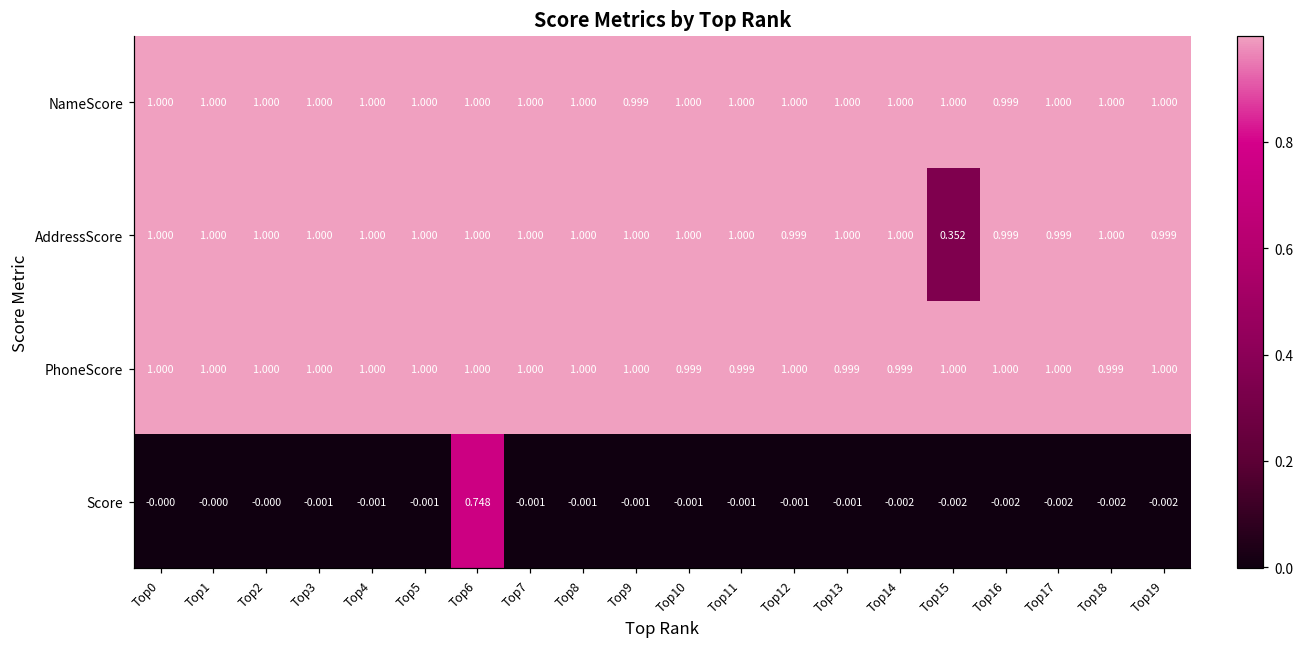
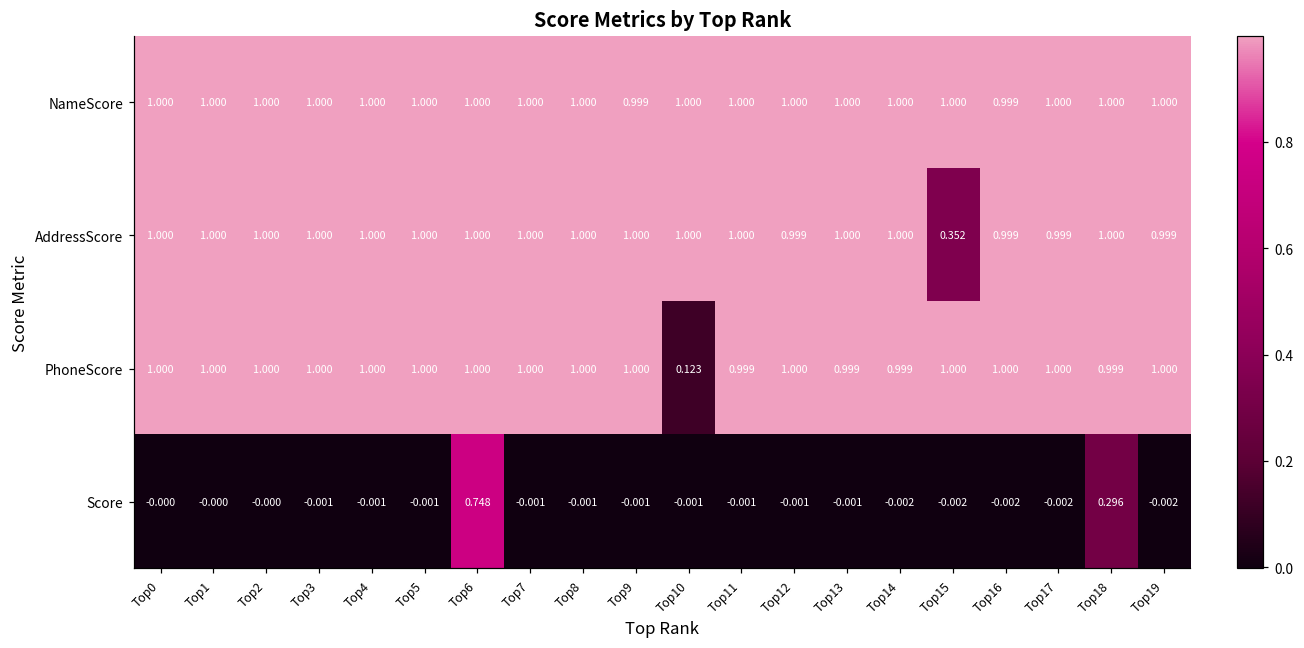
  {
    "NameScore": {
      "Top0": 1.000,
      "Top1": 1.000,
      "Top2": 1.000,
      "Top3": 1.000,
      "Top4": 1.000,
      "Top5": 1.000,
      "Top6": 1.000,
      "Top7": 1.000,
      "Top8": 1.000,
      "Top9": 0.999,
      "Top10": 1.000,
      "Top11": 1.000,
      "Top12": 1.000,
      "Top13": 1.000,
      "Top14": 1.000,
      "Top15": 1.000,
      "Top16": 0.999,
      "Top17": 1.000,
      "Top18": 1.000,
      "Top19": 1.000
    },
    "AddressScore": {
      "Top0": 1.000,
      "Top1": 1.000,
      "Top2": 1.000,
      "Top3": 1.000,
      "Top4": 1.000,
      "Top5": 1.000,
      "Top6": 1.000,
      "Top7": 1.000,
      "Top8": 1.000,
      "Top9": 1.000,
      "Top10": 1.000,
      "Top11": 1.000,
      "Top12": 0.999,
      "Top13": 1.000,
      "Top14": 1.000,
      "Top15": 0.352,
      "Top16": 0.999,
      "Top17": 0.999,
      "Top18": 1.000,
      "Top19": 0.999
    },
    "PhoneScore": {
      "Top0": 1.000,
      "Top1": 1.000,
      "Top2": 1.000,
      "Top3": 1.000,
      "Top4": 1.000,
      "Top5": 1.000,
      "Top6": 1.000,
      "Top7": 1.000,
      "Top8": 1.000,
      "Top9": 1.000,
-     "Top10": 0.999,
+     "Top10": 0.123,
      "Top11": 0.999,
      "Top12": 1.000,
      "Top13": 0.999,
      "Top14": 0.999,
      "Top15": 1.000,
      "Top16": 1.000,
      "Top17": 1.000,
      "Top18": 0.999,
      "Top19": 1.000
    },
    "Score": {
      "Top0": -0.000,
      "Top1": -0.000,
      "Top2": -0.000,
      "Top3": -0.001,
      "Top4": -0.001,
      "Top5": -0.001,
      "Top6": 0.748,
      "Top7": -0.001,
      "Top8": -0.001,
      "Top9": -0.001,
      "Top10": -0.001,
      "Top11": -0.001,
      "Top12": -0.001,
      "Top13": -0.001,
      "Top14": -0.002,
      "Top15": -0.002,
      "Top16": -0.002,
      "Top17": -0.002,
-     "Top18": -0.002,
+     "Top18": 0.296,
      "Top19": -0.002
    }
  }
